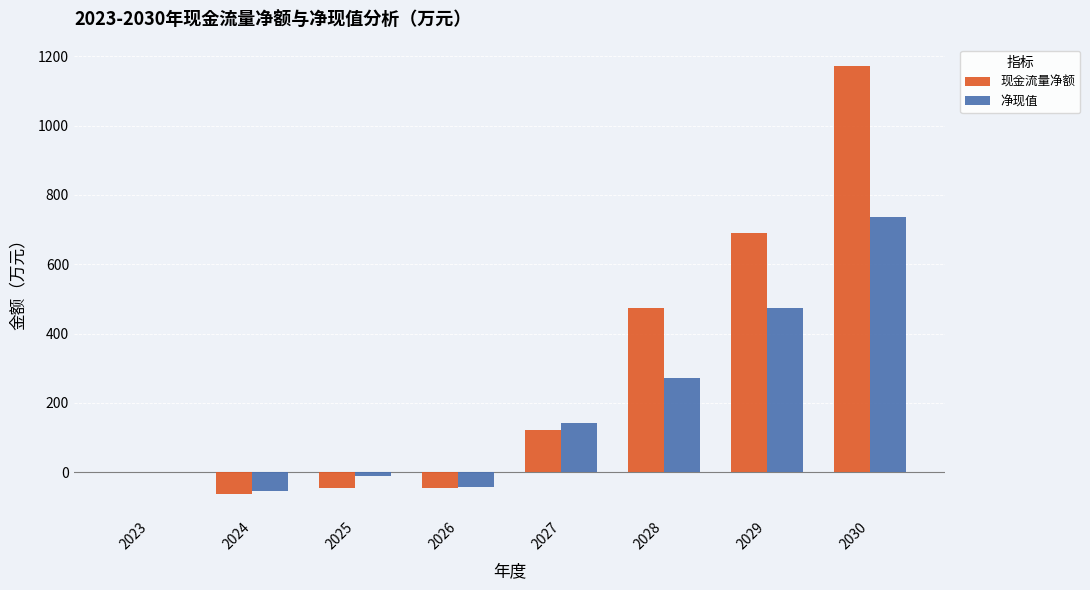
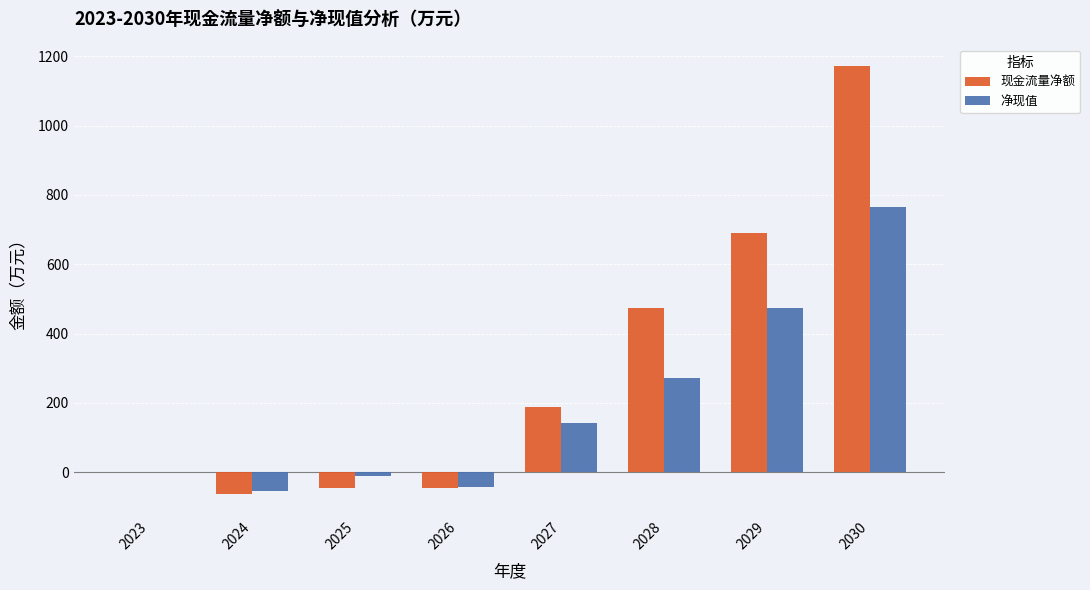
  {
    "现金流量净额": {
      "2024": -60,
      "2025": -50,
      "2026": -40,
-     "2027": 120,
+     "2027": 190,
      "2028": 470,
      "2029": 690,
      "2030": 1170
    },
    "净现值": {
      "2024": -60,
      "2025": -10,
      "2026": -40,
      "2027": 140,
      "2028": 270,
      "2029": 470,
-     "2030": 740
+     "2030": 770
    }
  }
